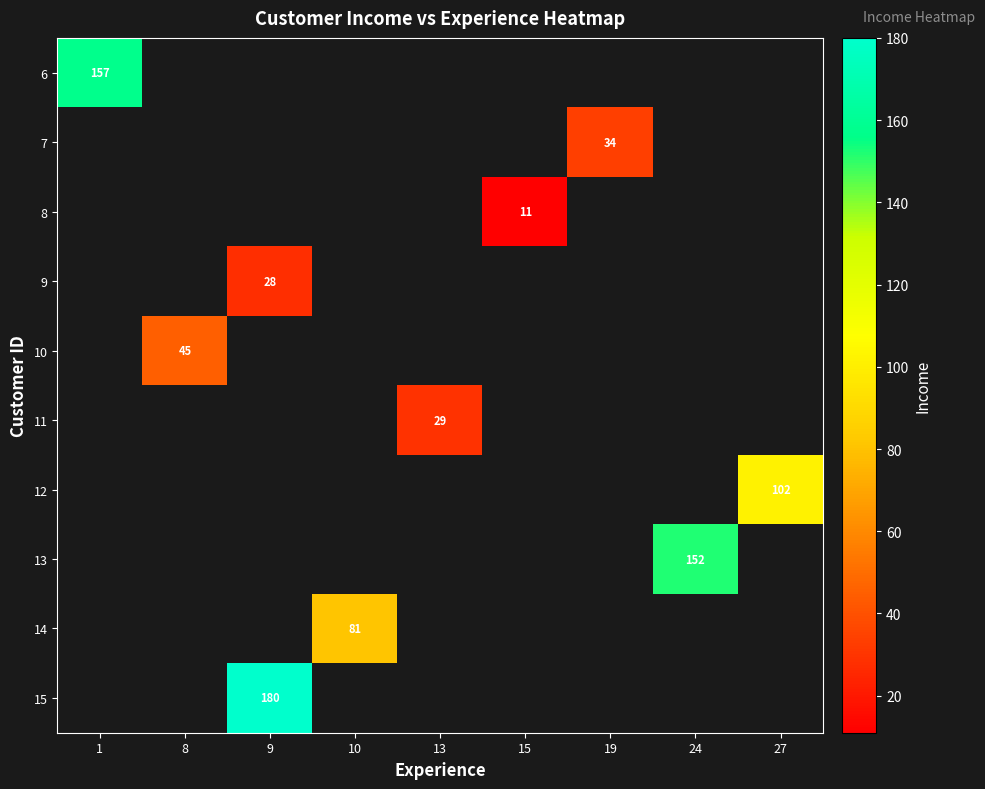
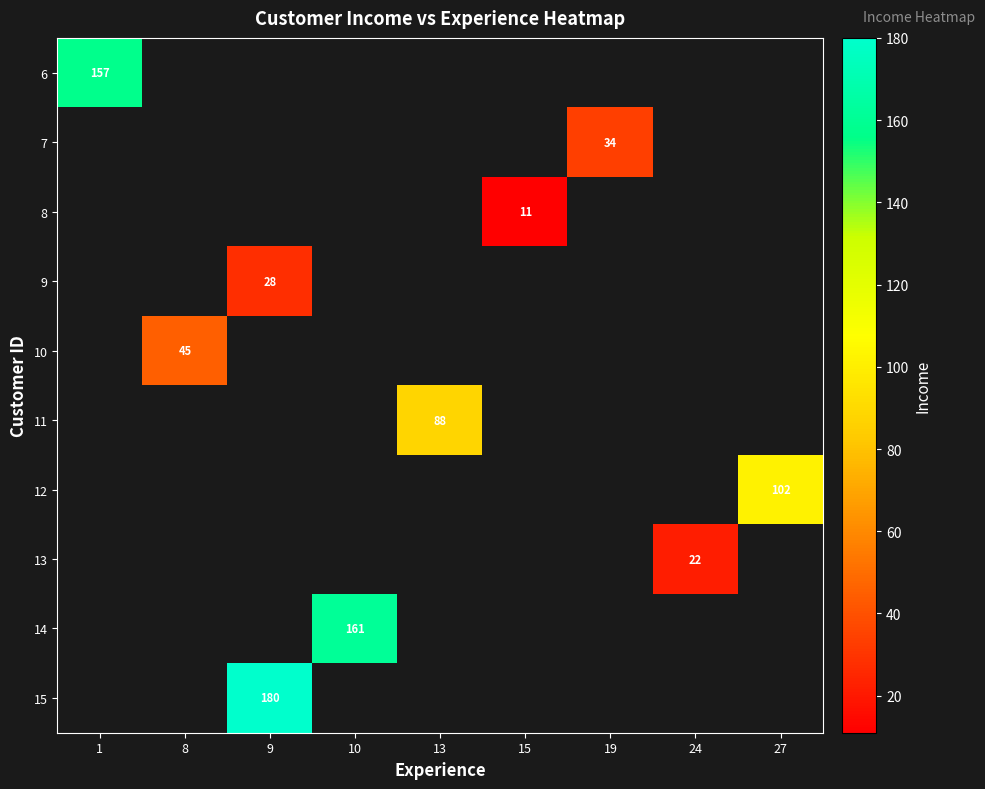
  {
    "6": {
      "1": 157
    },
    "7": {
      "19": 34
    },
    "8": {
      "15": 11
    },
    "9": {
      "9": 28
    },
    "10": {
      "8": 45
    },
    "11": {
-     "13": 29
+     "13": 88
    },
    "12": {
      "27": 102
    },
    "13": {
-     "24": 152
+     "24": 22
    },
    "14": {
-     "10": 81
+     "10": 161
    },
    "15": {
      "9": 180
    }
  }
